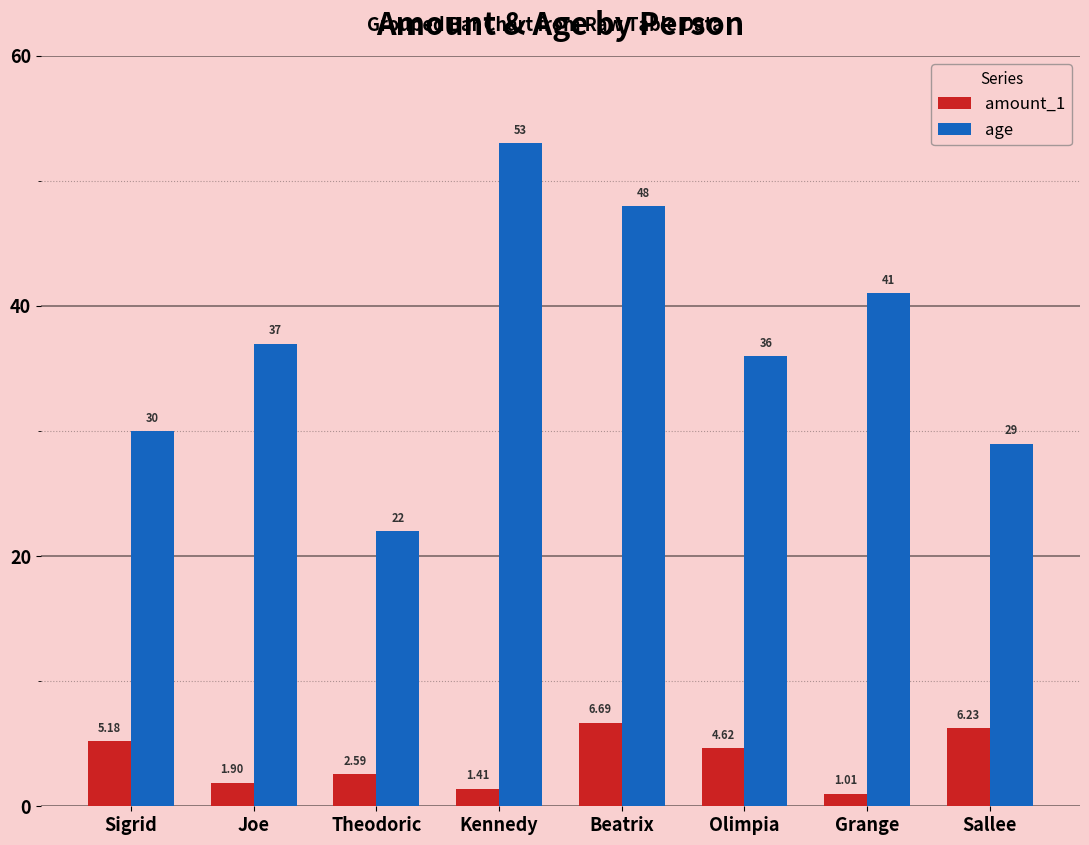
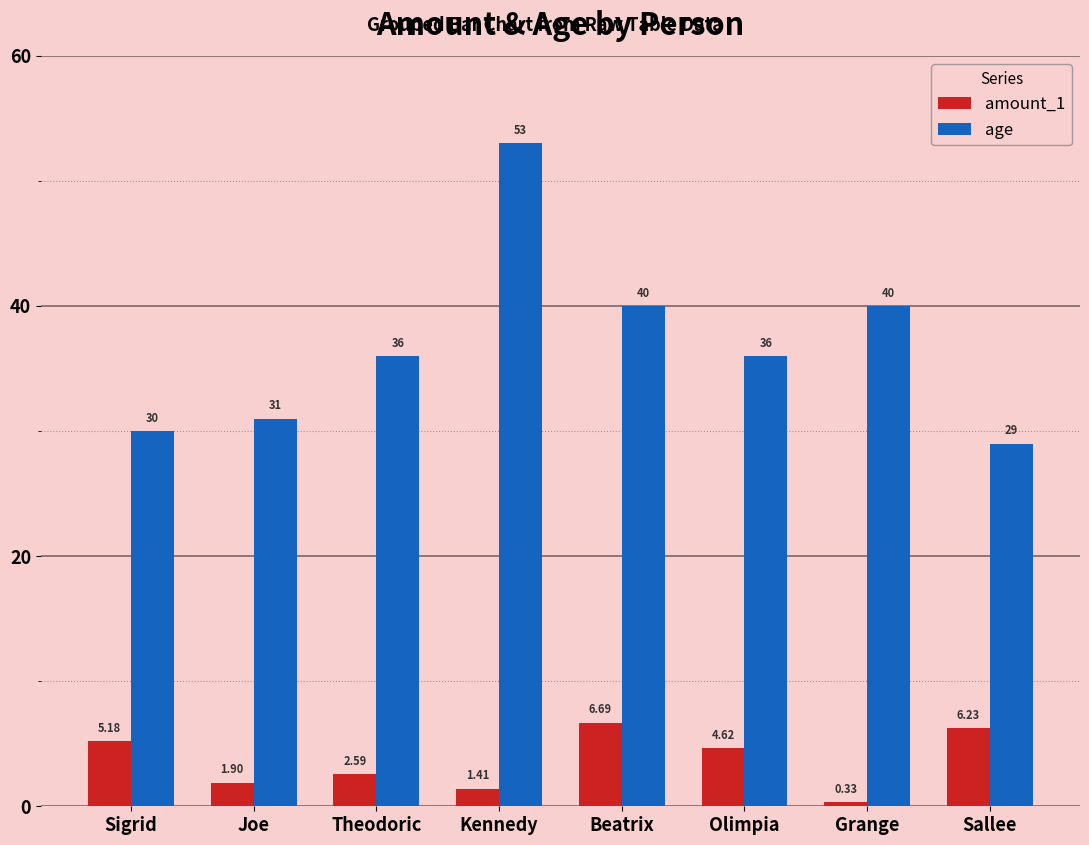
  {
    "amount_1": {
      "Sigrid": 5.18,
      "Joe": 1.90,
      "Theodoric": 2.59,
      "Kennedy": 1.41,
      "Beatrix": 6.69,
      "Olimpia": 4.62,
-     "Grange": 1.01,
+     "Grange": 0.33,
      "Sallee": 6.23
    },
    "age": {
      "Sigrid": 30,
-     "Joe": 37,
-     "Theodoric": 22,
+     "Joe": 31,
+     "Theodoric": 36,
      "Kennedy": 53,
-     "Beatrix": 48,
+     "Beatrix": 40,
      "Olimpia": 36,
-     "Grange": 41,
+     "Grange": 40,
      "Sallee": 29
    }
  }
